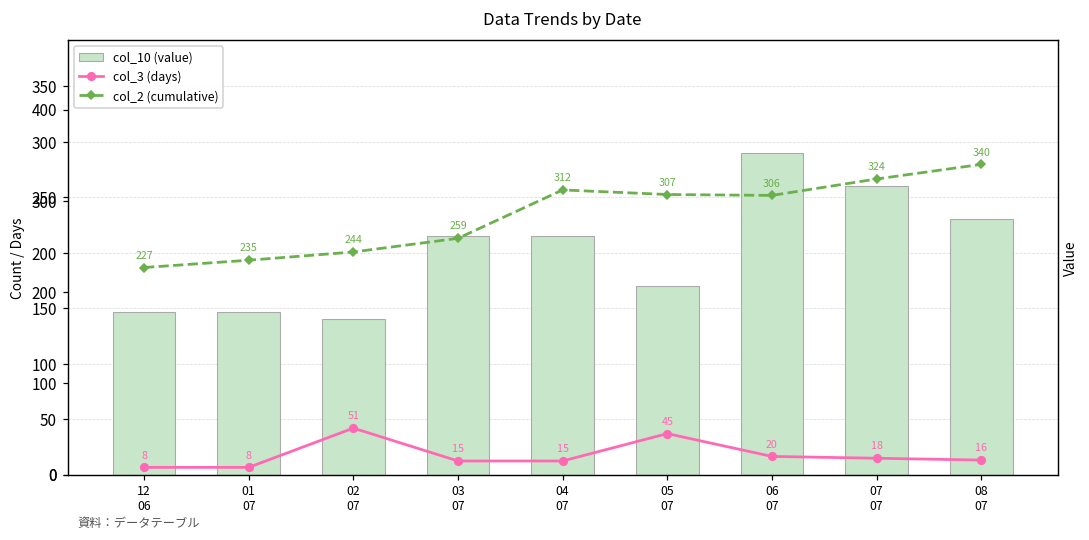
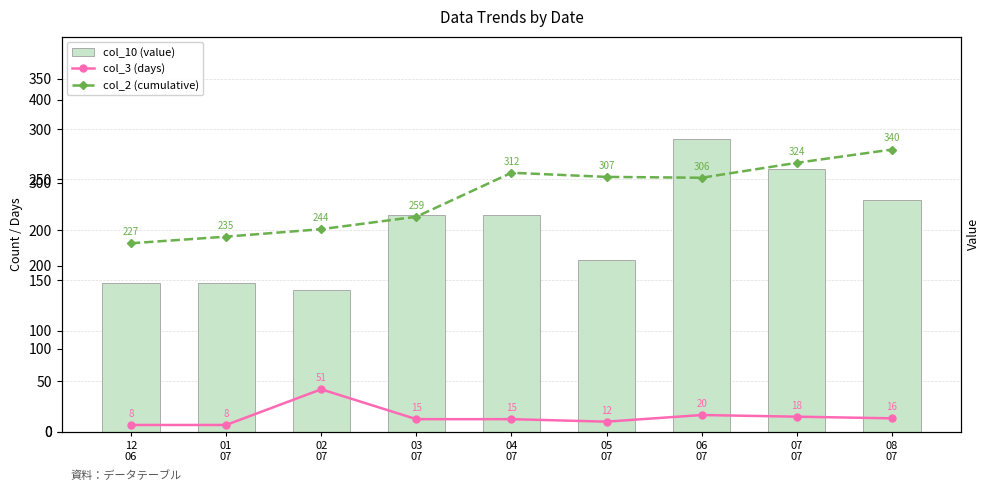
  {
    "col_3 (days)": {
      "12 06": 8,
      "01 07": 8,
      "02 07": 51,
      "03 07": 15,
      "04 07": 15,
-     "05 07": 45,
+     "05 07": 12,
      "06 07": 20,
      "07 07": 18,
      "08 07": 16
    },
    "col_2 (cumulative)": {
      "12 06": 227,
      "01 07": 235,
      "02 07": 244,
      "03 07": 259,
      "04 07": 312,
      "05 07": 307,
      "06 07": 306,
      "07 07": 324,
      "08 07": 340
    }
  }
